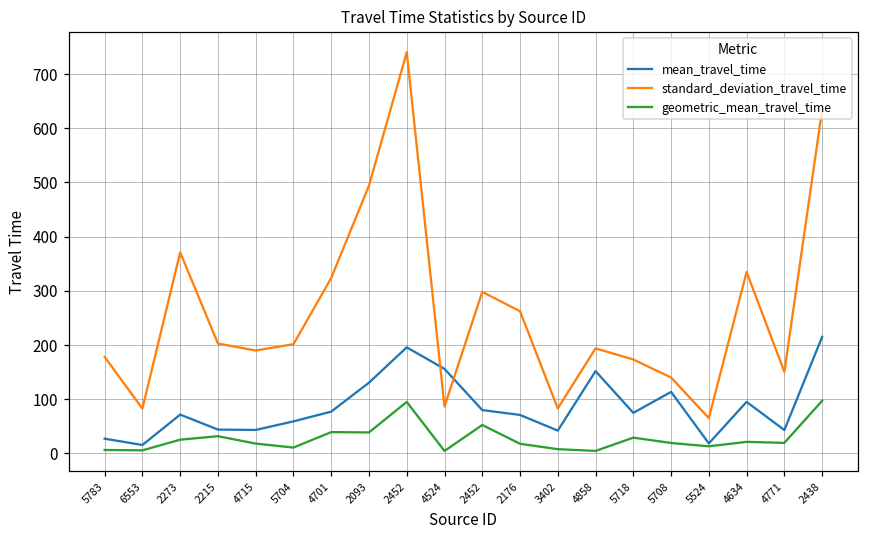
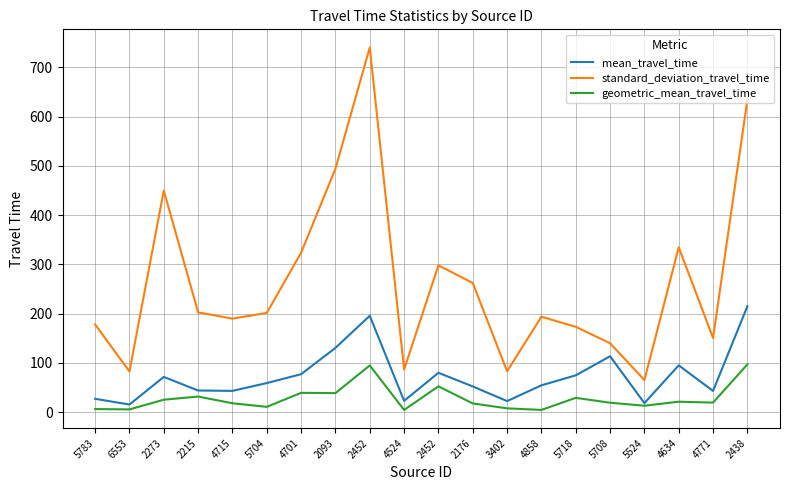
  {
    "mean_travel_time": {
      "5783": 30,
      "6553": 20,
      "2273": 70,
      "2215": 40,
      "4715": 40,
      "5704": 60,
      "4701": 80,
      "2093": 130,
-     "4524": 160,
-     "2176": 70,
-     "3402": 40,
-     "4858": 150,
+     "4524": 20,
+     "2176": 50,
+     "3402": 20,
+     "4858": 50,
      "5718": 70,
      "5708": 110,
      "5524": 20,
      "4634": 100,
      "4771": 40,
      "2438": 220
    },
    "standard_deviation_travel_time": {
      "5783": 180,
      "6553": 80,
-     "2273": 370,
+     "2273": 450,
      "2215": 200,
      "4715": 190,
      "5704": 200,
      "4701": 320,
      "2093": 490,
      "4524": 90,
      "2176": 260,
      "3402": 80,
      "4858": 190,
      "5718": 170,
      "5708": 140,
      "5524": 70,
      "4634": 330,
      "4771": 150
    },
    "geometric_mean_travel_time": {
      "5783": 10,
      "6553": 10,
      "2273": 30,
      "2215": 30,
      "4715": 20,
      "5704": 10,
      "4701": 40,
      "2093": 40,
      "4524": 0,
      "2176": 20,
      "3402": 10,
      "4858": 0,
      "5718": 30,
      "5708": 20,
      "5524": 10,
      "4634": 20,
      "4771": 20,
      "2438": 100
    }
  }
